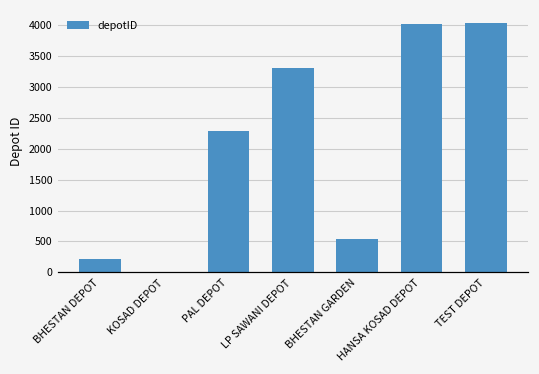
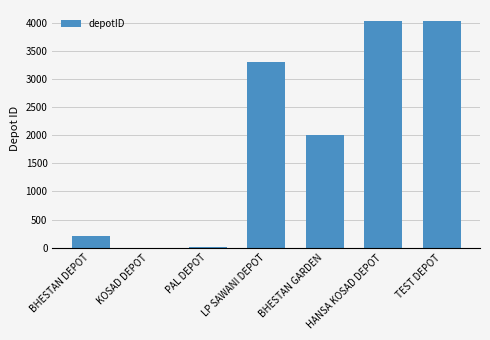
  {
    "BHESTAN DEPOT": 200,
-   "PAL DEPOT": 2300,
+   "PAL DEPOT": 0,
    "LP SAWANI DEPOT": 3300,
-   "BHESTAN GARDEN": 500,
+   "BHESTAN GARDEN": 2000,
    "HANSA KOSAD DEPOT": 4000,
    "TEST DEPOT": 4000
  }
